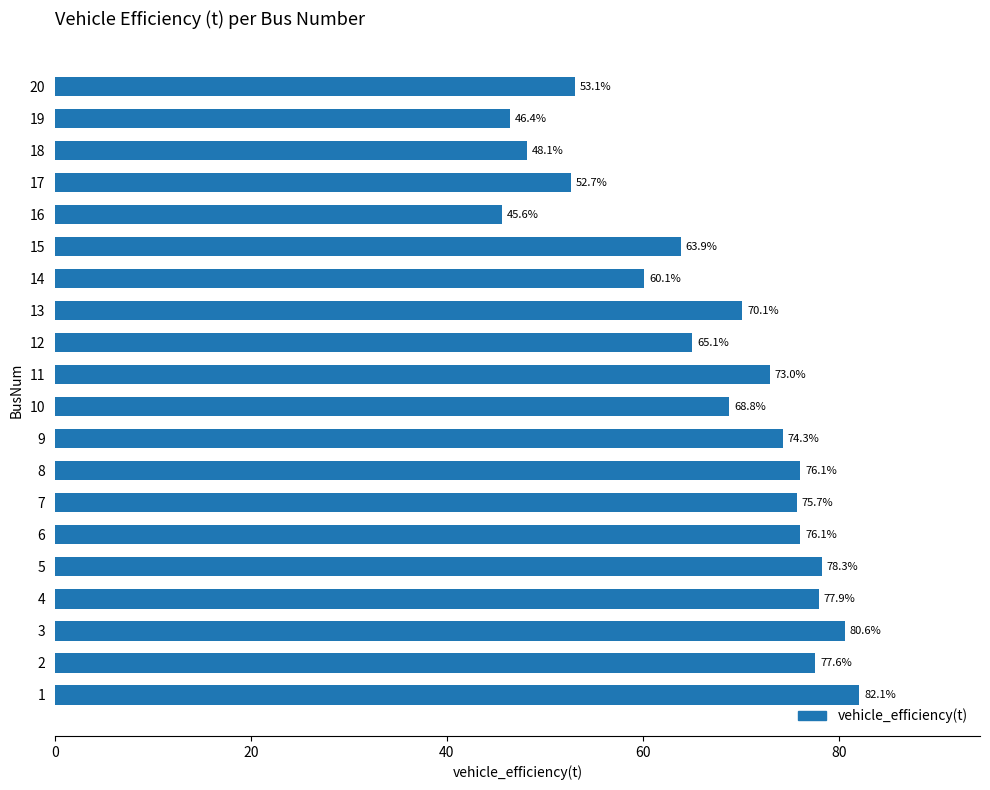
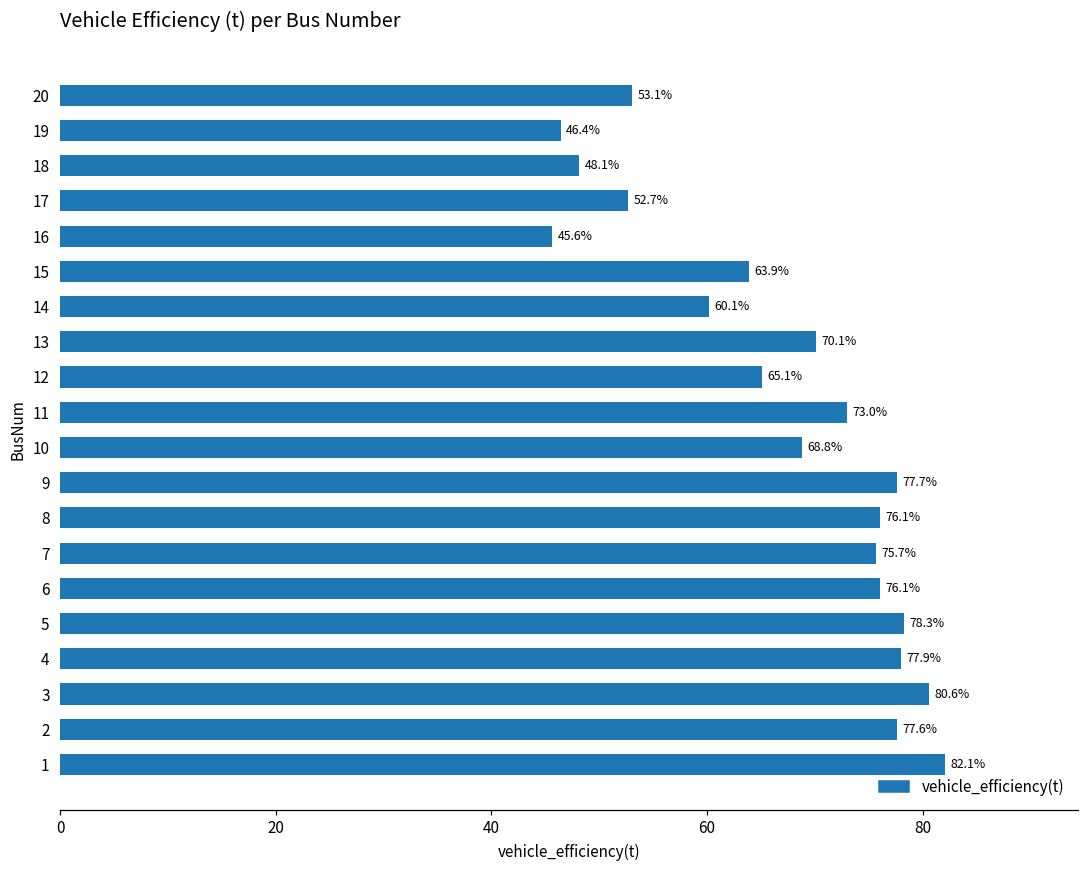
  {
    "20": "53.1%",
    "19": "46.4%",
    "18": "48.1%",
    "17": "52.7%",
    "16": "45.6%",
    "15": "63.9%",
    "14": "60.1%",
    "13": "70.1%",
    "12": "65.1%",
    "11": "73.0%",
    "10": "68.8%",
-   "9": "74.3%",
+   "9": "77.7%",
    "8": "76.1%",
    "7": "75.7%",
    "6": "76.1%",
    "5": "78.3%",
    "4": "77.9%",
    "3": "80.6%",
    "2": "77.6%",
    "1": "82.1%"
  }
